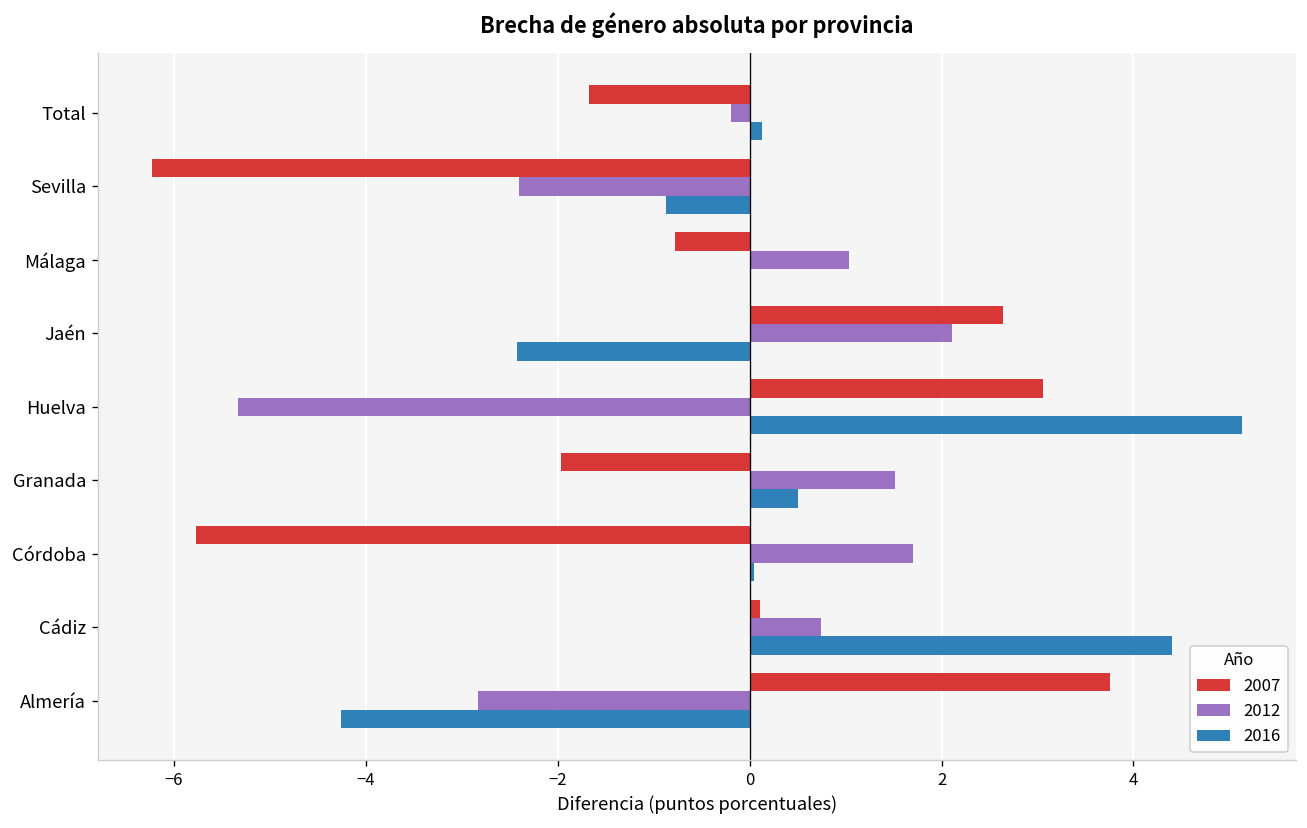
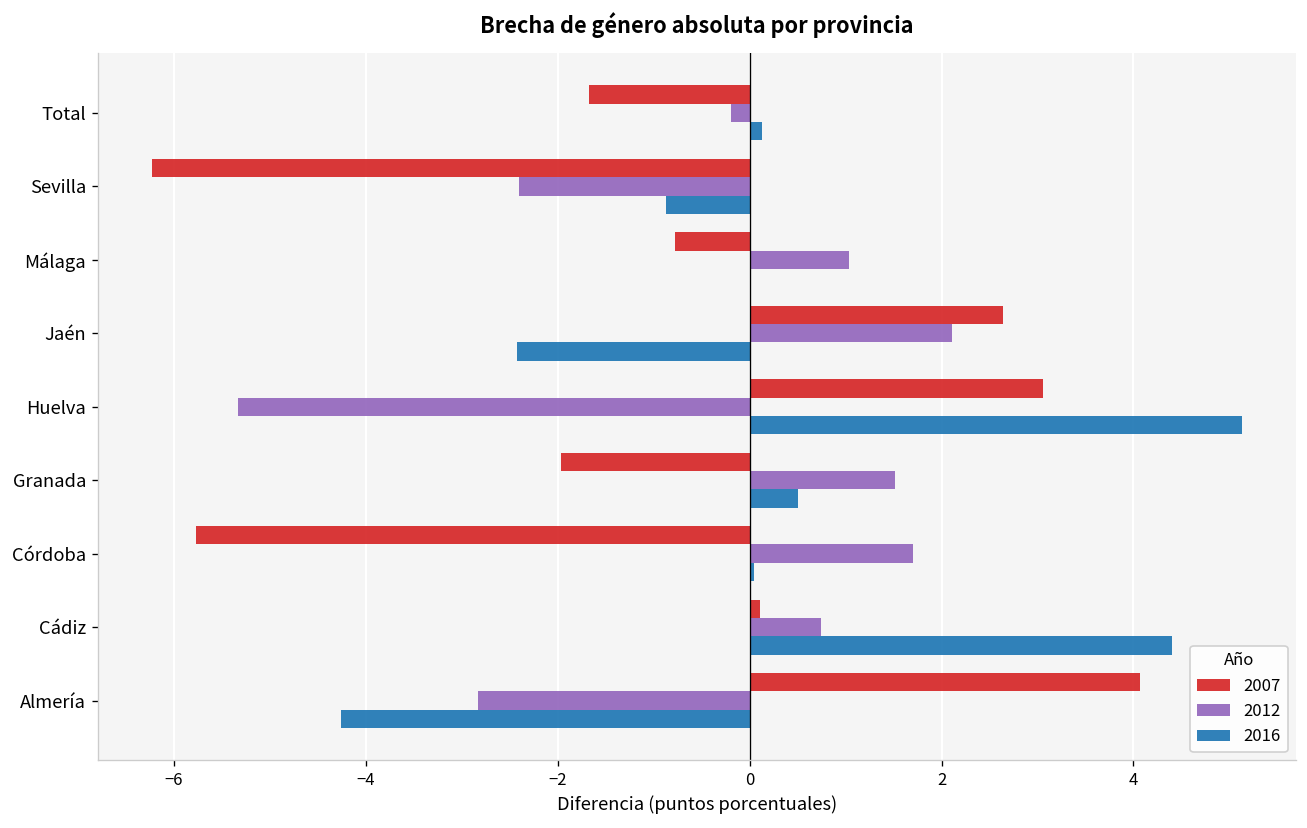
  {
    "2007": {
      "Total": -1.7,
      "Sevilla": -6.2,
      "Málaga": -0.8,
      "Jaén": 2.6,
      "Huelva": 3.1,
      "Granada": -2.0,
      "Córdoba": -5.8,
      "Cádiz": 0.1,
-     "Almería": 3.8
+     "Almería": 4.1
    },
    "2012": {
      "Total": -0.2,
      "Sevilla": -2.4,
      "Málaga": 1.0,
      "Jaén": 2.1,
      "Huelva": -5.3,
      "Granada": 1.5,
      "Córdoba": 1.7,
      "Cádiz": 0.7,
      "Almería": -2.8
    },
    "2016": {
      "Total": 0.1,
      "Sevilla": -0.9,
      "Málaga": 0.0,
      "Jaén": -2.4,
      "Huelva": 5.1,
      "Granada": 0.5,
      "Córdoba": 0.0,
      "Cádiz": 4.4,
      "Almería": -4.3
    }
  }
